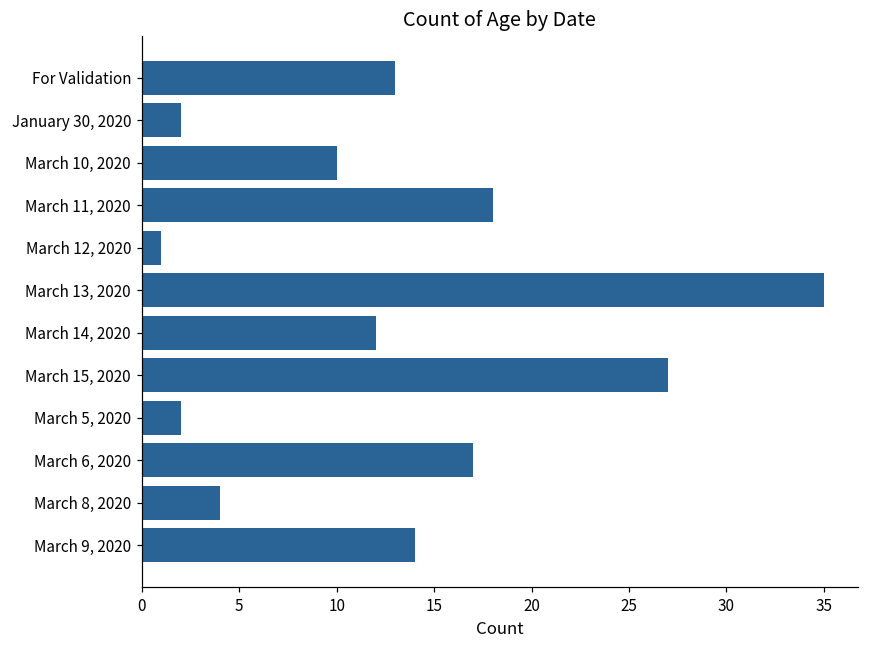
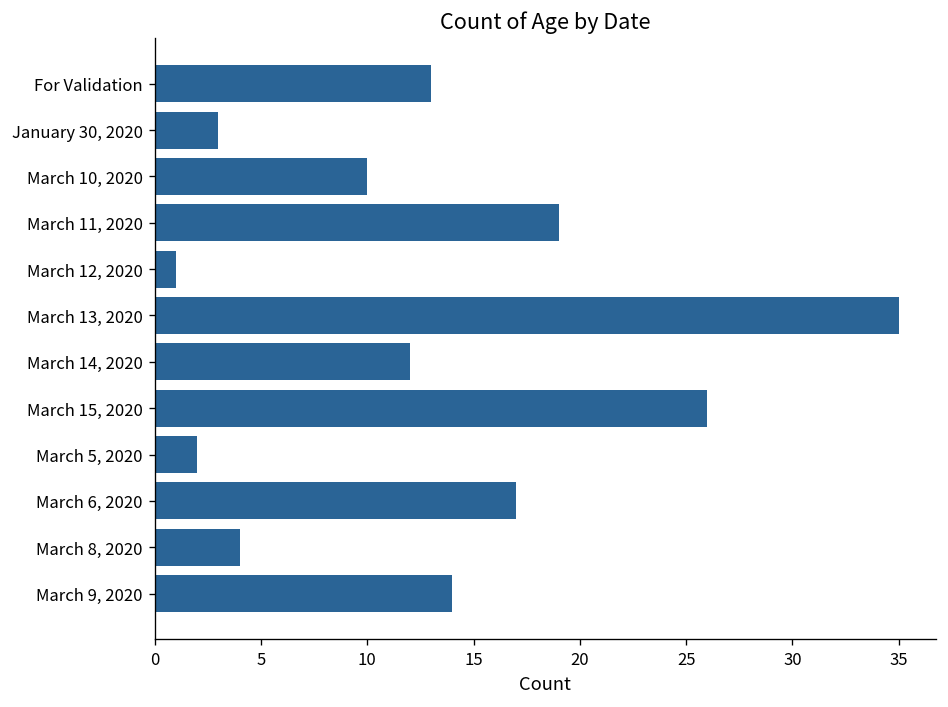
  {
    "For Validation": 13,
-   "January 30, 2020": 2,
+   "January 30, 2020": 3,
    "March 10, 2020": 10,
-   "March 11, 2020": 18,
+   "March 11, 2020": 19,
    "March 12, 2020": 1,
    "March 13, 2020": 35,
    "March 14, 2020": 12,
-   "March 15, 2020": 27,
+   "March 15, 2020": 26,
    "March 5, 2020": 2,
    "March 6, 2020": 17,
    "March 8, 2020": 4,
    "March 9, 2020": 14
  }
